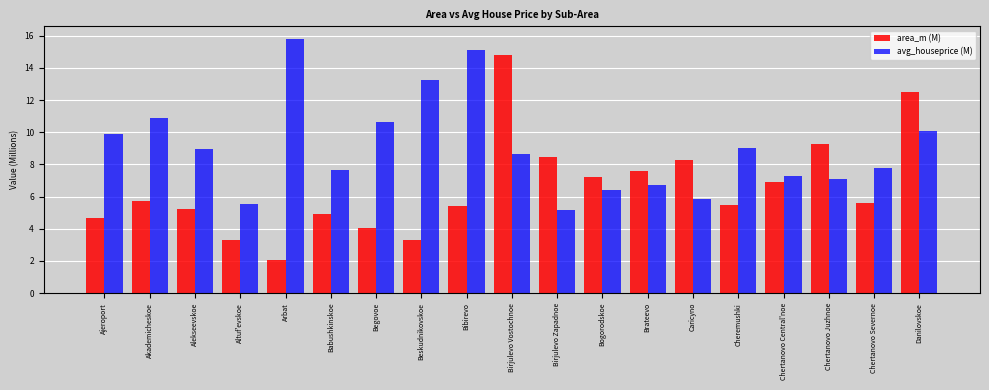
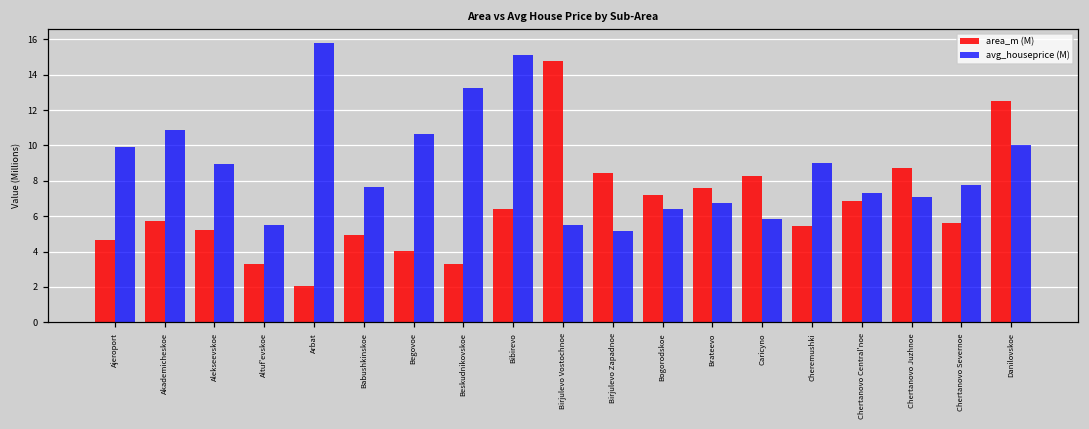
  {
    "area_m (M)": {
      "Ajeroport": 4.7,
      "Akademicheskoe": 5.7,
      "Alekseevskoe": 5.2,
      "Altuf'evskoe": 3.3,
      "Arbat": 2.1,
      "Babushkinskoe": 4.9,
      "Begovoe": 4.0,
      "Beskudnikovskoe": 3.3,
-     "Bibirevo": 5.4,
+     "Bibirevo": 6.4,
      "Birjulevo Vostochnoe": 14.8,
      "Birjulevo Zapadnoe": 8.5,
      "Bogorodskoe": 7.2,
      "Brateevo": 7.6,
      "Caricyno": 8.3,
      "Cheremushki": 5.5,
      "Chertanovo Central'noe": 6.9,
-     "Chertanovo Juzhnoe": 9.3,
+     "Chertanovo Juzhnoe": 8.7,
      "Chertanovo Severnoe": 5.6,
      "Danilovskoe": 12.5
    },
    "avg_houseprice (M)": {
      "Ajeroport": 9.9,
      "Akademicheskoe": 10.9,
      "Alekseevskoe": 9.0,
      "Altuf'evskoe": 5.5,
      "Arbat": 15.8,
      "Babushkinskoe": 7.6,
      "Begovoe": 10.6,
      "Beskudnikovskoe": 13.2,
      "Bibirevo": 15.1,
-     "Birjulevo Vostochnoe": 8.7,
+     "Birjulevo Vostochnoe": 5.5,
      "Birjulevo Zapadnoe": 5.2,
      "Bogorodskoe": 6.4,
      "Brateevo": 6.7,
      "Caricyno": 5.8,
      "Cheremushki": 9.0,
      "Chertanovo Central'noe": 7.3,
      "Chertanovo Juzhnoe": 7.1,
      "Chertanovo Severnoe": 7.8,
      "Danilovskoe": 10.0
    }
  }
